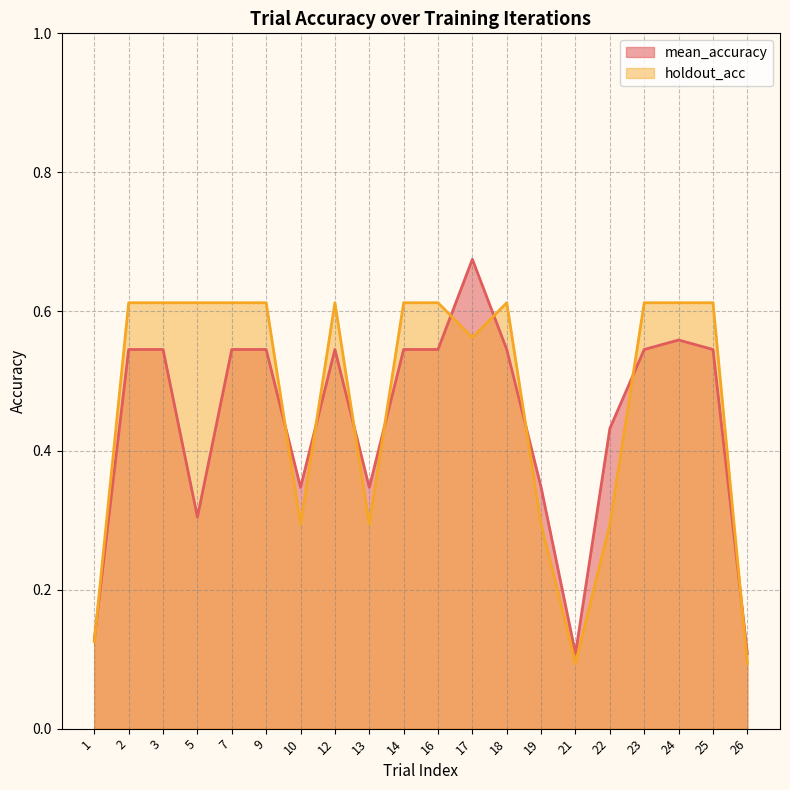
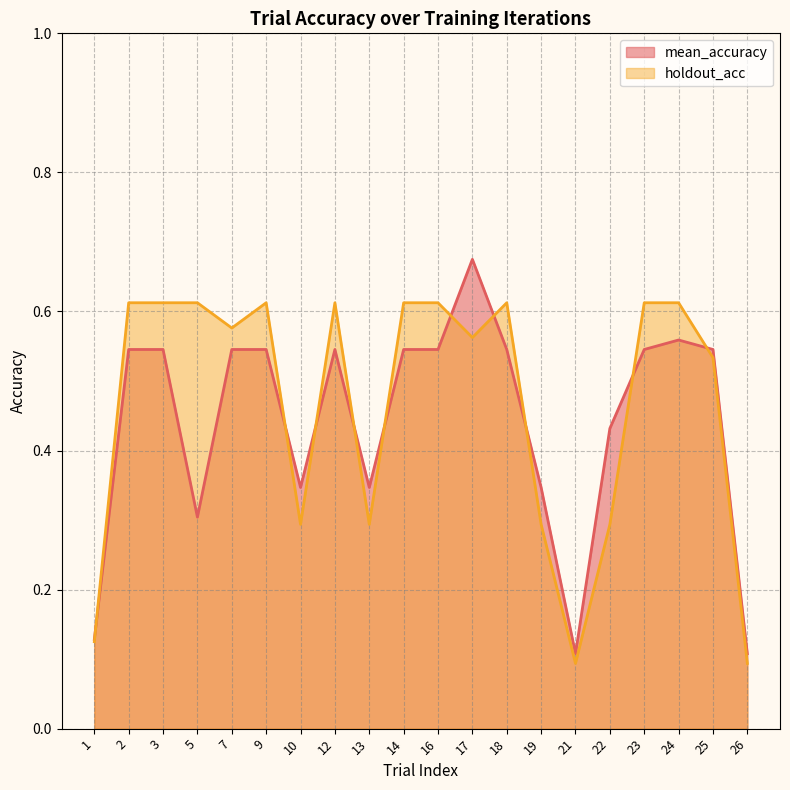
  {
    "mean_accuracy": {
      "2": 0.55,
      "3": 0.55,
      "5": 0.30,
      "7": 0.55,
      "9": 0.55,
      "10": 0.35,
      "12": 0.55,
      "13": 0.35,
      "14": 0.55,
      "16": 0.55,
      "17": 0.68,
      "18": 0.55,
      "19": 0.35,
      "21": 0.11,
      "22": 0.43,
      "23": 0.55,
      "24": 0.56,
      "25": 0.55,
      "26": 0.11
    },
    "holdout_acc": {
      "2": 0.61,
      "3": 0.61,
      "5": 0.61,
-     "7": 0.61,
+     "7": 0.58,
      "9": 0.61,
      "10": 0.29,
      "12": 0.61,
      "13": 0.29,
      "14": 0.61,
      "16": 0.61,
      "17": 0.56,
      "18": 0.61,
      "19": 0.29,
      "21": 0.09,
      "22": 0.29,
      "23": 0.61,
      "24": 0.61,
-     "25": 0.61,
+     "25": 0.53,
      "26": 0.09
    }
  }
